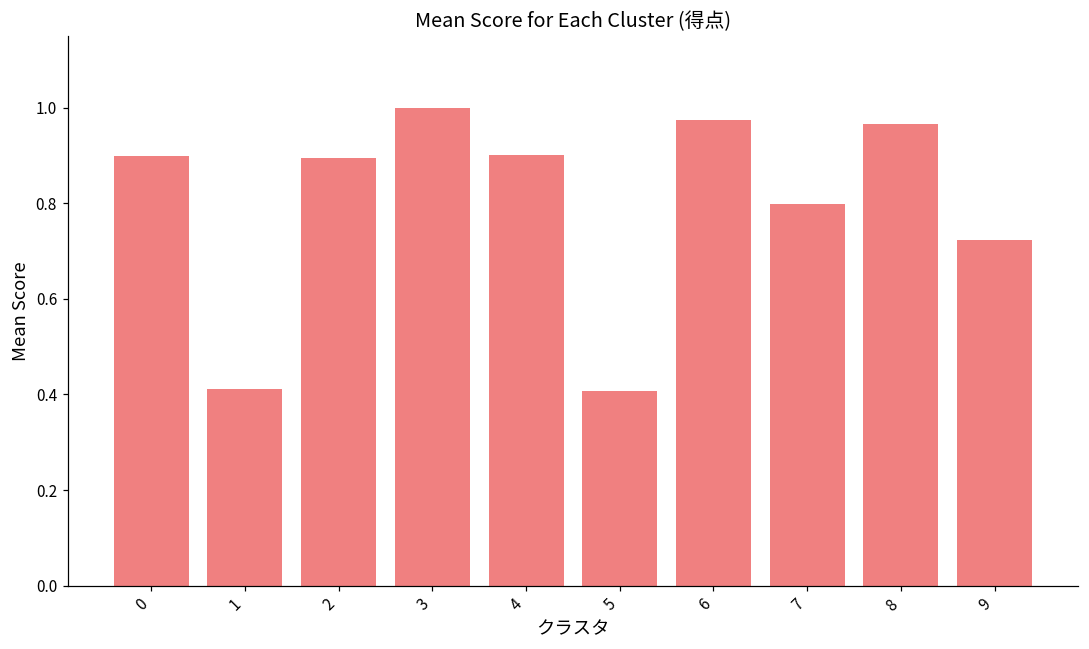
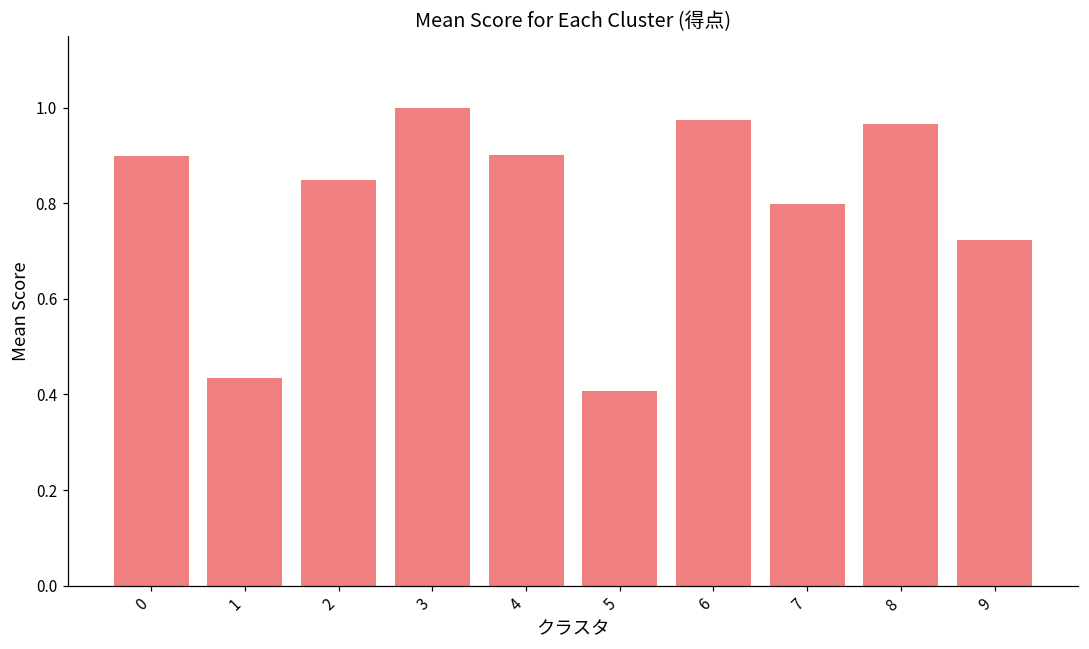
  {
    "0": 0.90,
-   "1": 0.41,
-   "2": 0.90,
+   "1": 0.43,
+   "2": 0.85,
    "3": 1.00,
    "4": 0.90,
    "5": 0.41,
    "6": 0.97,
    "7": 0.80,
    "8": 0.97,
    "9": 0.72
  }
